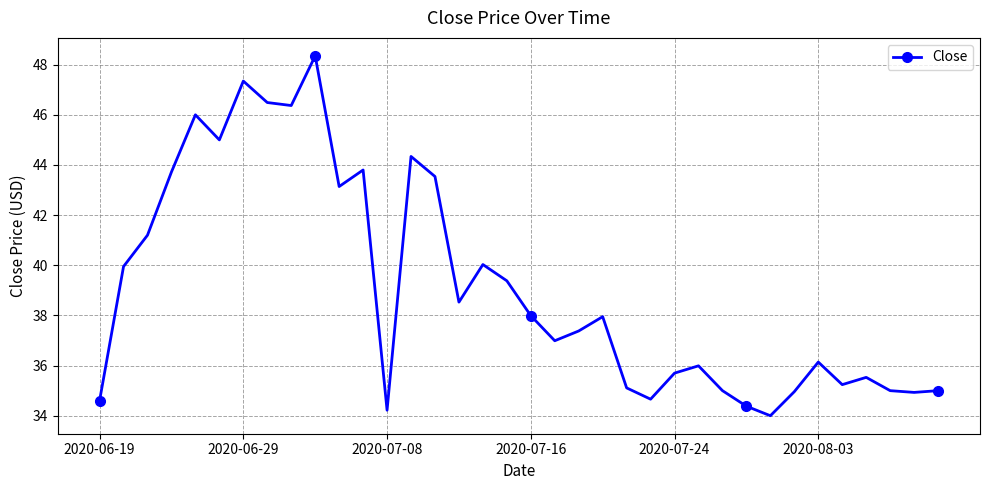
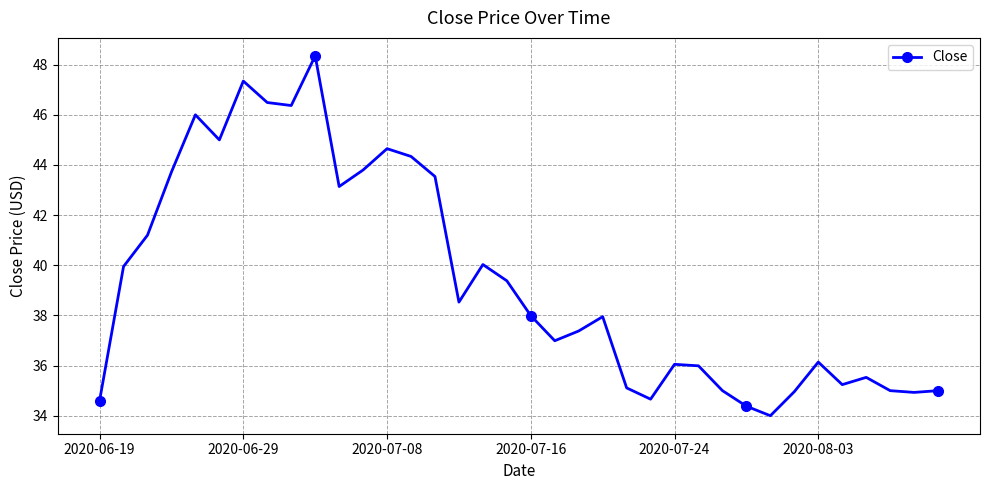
  {
    "2020-06-19": 34.6,
    "2020-06-29": 47.3,
-   "2020-07-08": 34.2,
+   "2020-07-08": 44.7,
    "2020-07-16": 38.0,
-   "2020-07-24": 35.7,
+   "2020-07-24": 36.0,
    "2020-08-03": 36.1
  }
